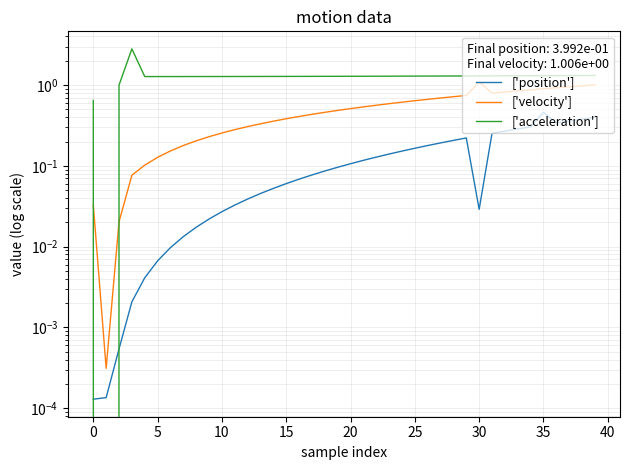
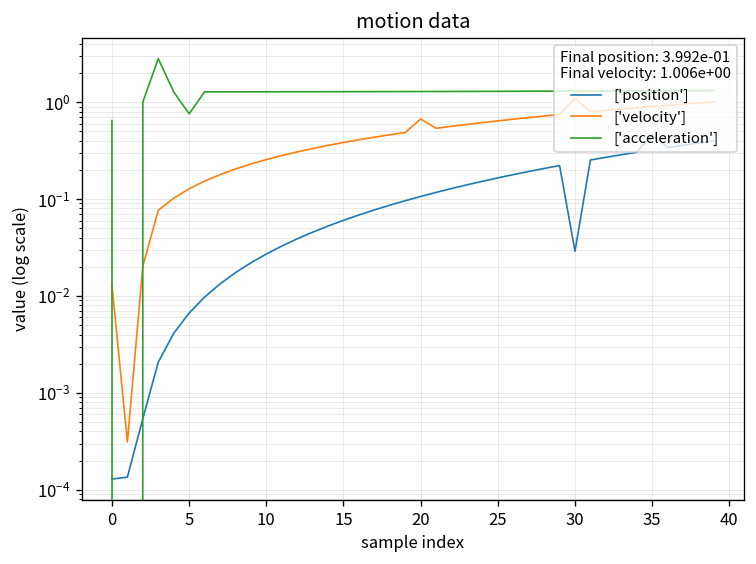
  {
    "['position']": {
      "0": 0.00013,
      "5": 0.007,
      "10": 0.027,
      "15": 0.06,
      "20": 0.11,
      "25": 0.17,
      "30": 0.029
    },
    "['velocity']": {
-     "0": 0.033,
+     "0": 0.013,
      "5": 0.13,
      "10": 0.26,
      "15": 0.4,
-     "20": 0.5,
+     "20": 0.7,
      "25": 0.6
    },
    "['acceleration']": {
      "0": 0.6,
-     "5": 1.3,
+     "5": 0.8,
      "10": 1.3,
      "15": 1.3,
      "20": 1.3,
      "25": 1.3
    }
  }
